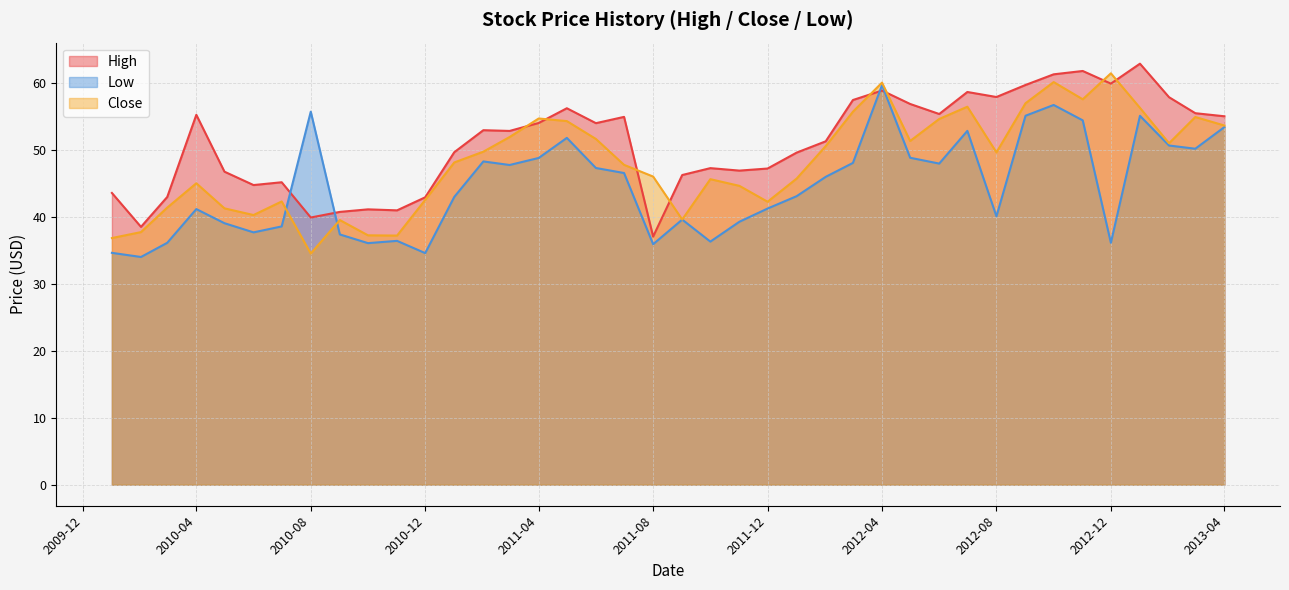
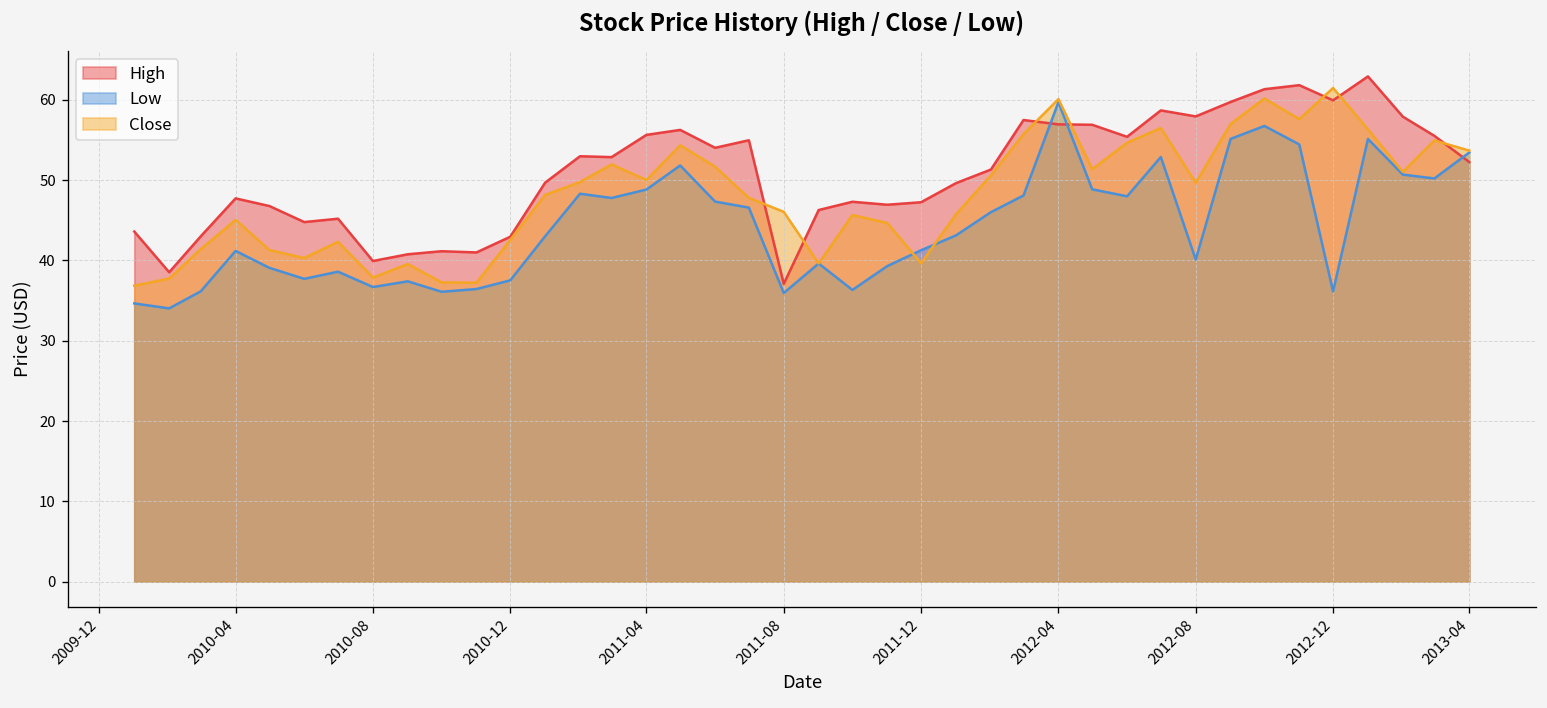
  {
    "High": {
-     "2010-04": 55,
+     "2010-04": 48,
      "2010-08": 40,
      "2010-12": 43,
-     "2011-04": 54,
+     "2011-04": 56,
      "2011-08": 37,
      "2011-12": 47,
-     "2012-04": 59,
+     "2012-04": 57,
      "2012-08": 58,
      "2012-12": 60,
-     "2013-04": 55
+     "2013-04": 52
    },
    "Low": {
      "2010-04": 41,
-     "2010-08": 56,
-     "2010-12": 35,
+     "2010-08": 37,
+     "2010-12": 38,
      "2011-04": 49,
      "2011-08": 36,
      "2011-12": 41,
      "2012-04": 60,
      "2012-08": 40,
      "2012-12": 36
    },
    "Close": {
      "2010-04": 45,
-     "2010-08": 35,
+     "2010-08": 38,
      "2010-12": 43,
-     "2011-04": 55,
+     "2011-04": 50,
      "2011-08": 46,
-     "2011-12": 42,
+     "2011-12": 40,
      "2012-04": 60,
      "2012-08": 50,
      "2012-12": 61
    }
  }
